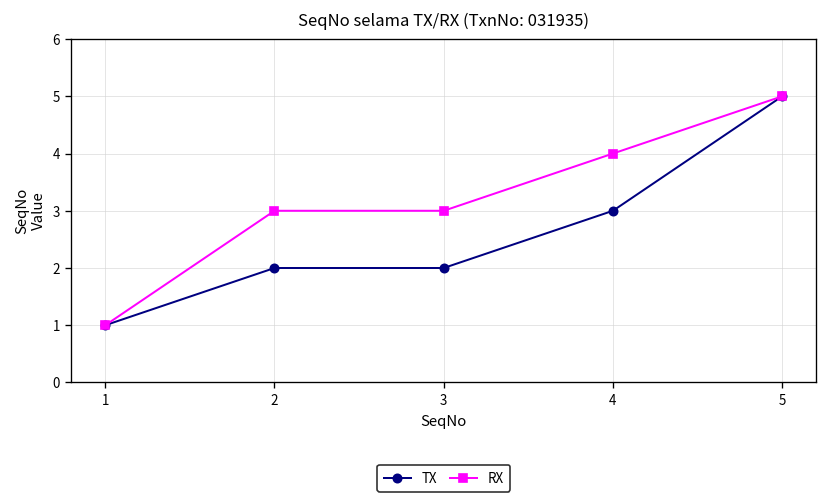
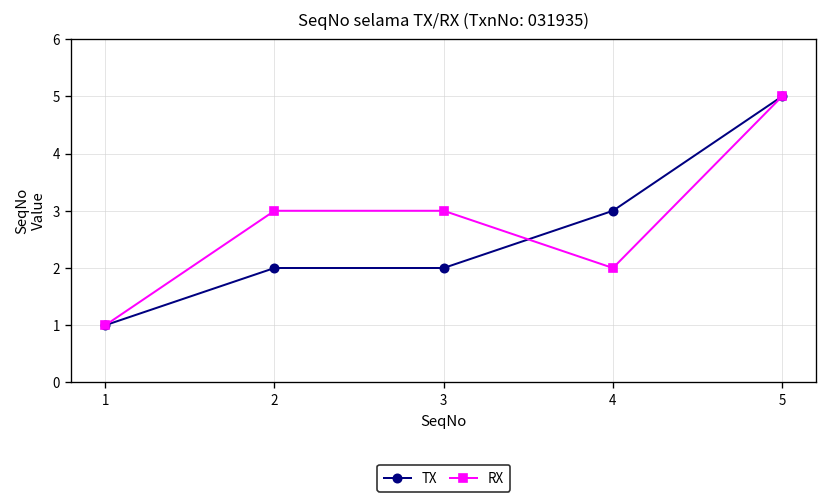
  {
    "TX": {
      "2": 2,
      "3": 2,
      "4": 3
    },
    "RX": {
      "2": 3,
      "3": 3,
-     "4": 4
+     "4": 2
    }
  }
